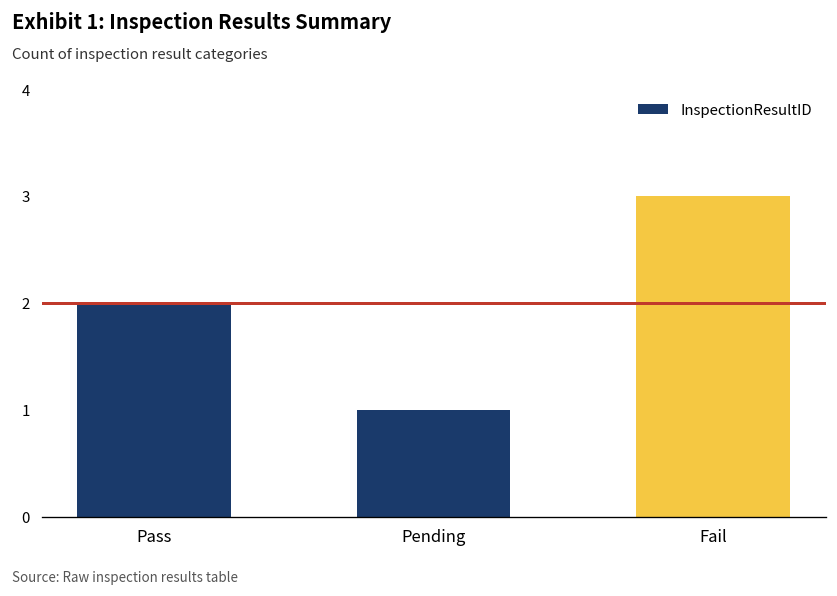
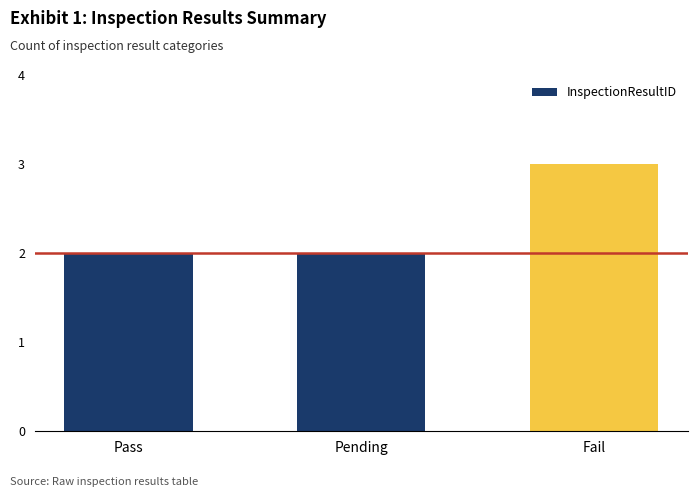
  {
    "Pass": 2,
-   "Pending": 1,
+   "Pending": 2,
    "Fail": 3
  }
